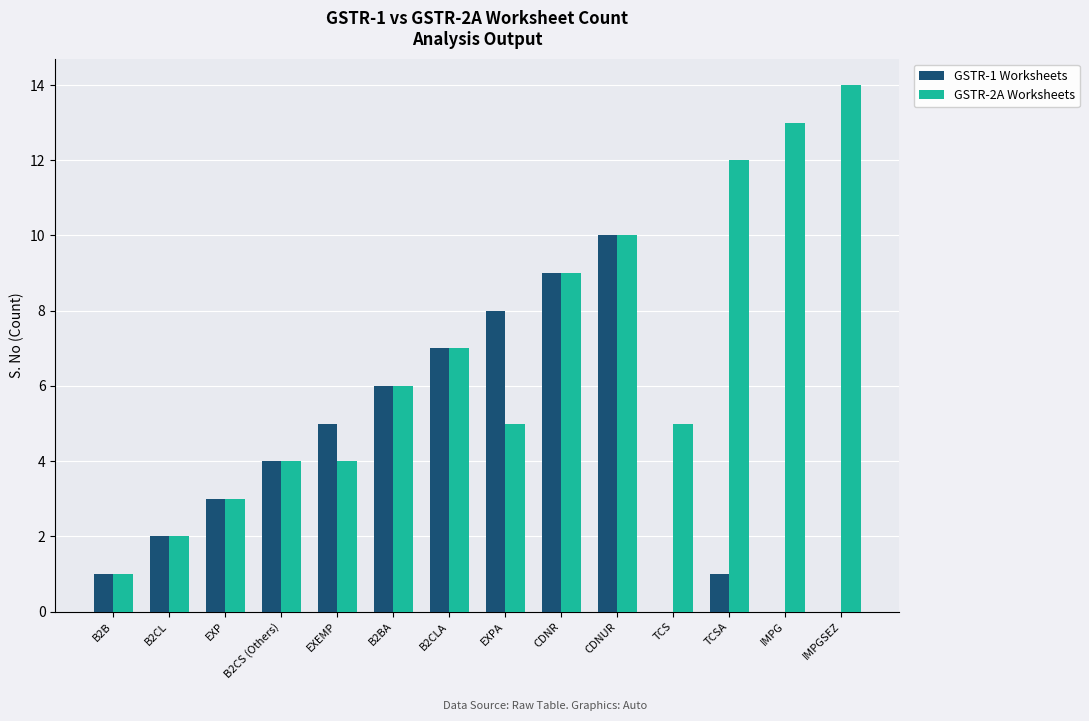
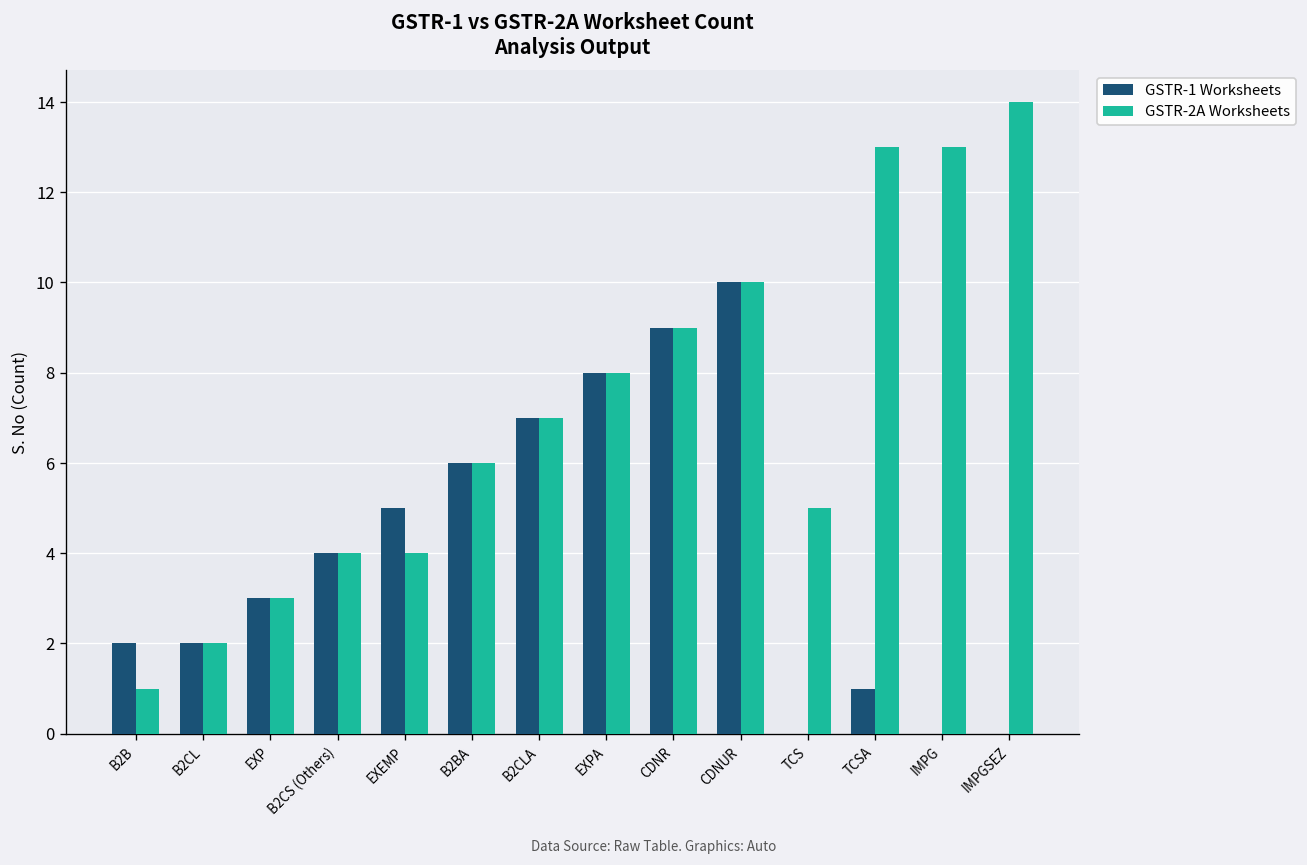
  {
    "GSTR-1 Worksheets": {
-     "B2B": 1,
+     "B2B": 2,
      "B2CL": 2,
      "EXP": 3,
      "B2CS (Others)": 4,
      "EXEMP": 5,
      "B2BA": 6,
      "B2CLA": 7,
      "EXPA": 8,
      "CDNR": 9,
      "CDNUR": 10,
      "TCS": 0,
      "TCSA": 1,
      "IMPG": 0,
      "IMPGSEZ": 0
    },
    "GSTR-2A Worksheets": {
      "B2B": 1,
      "B2CL": 2,
      "EXP": 3,
      "B2CS (Others)": 4,
      "EXEMP": 4,
      "B2BA": 6,
      "B2CLA": 7,
-     "EXPA": 5,
+     "EXPA": 8,
      "CDNR": 9,
      "CDNUR": 10,
      "TCS": 5,
-     "TCSA": 12,
+     "TCSA": 13,
      "IMPG": 13,
      "IMPGSEZ": 14
    }
  }
